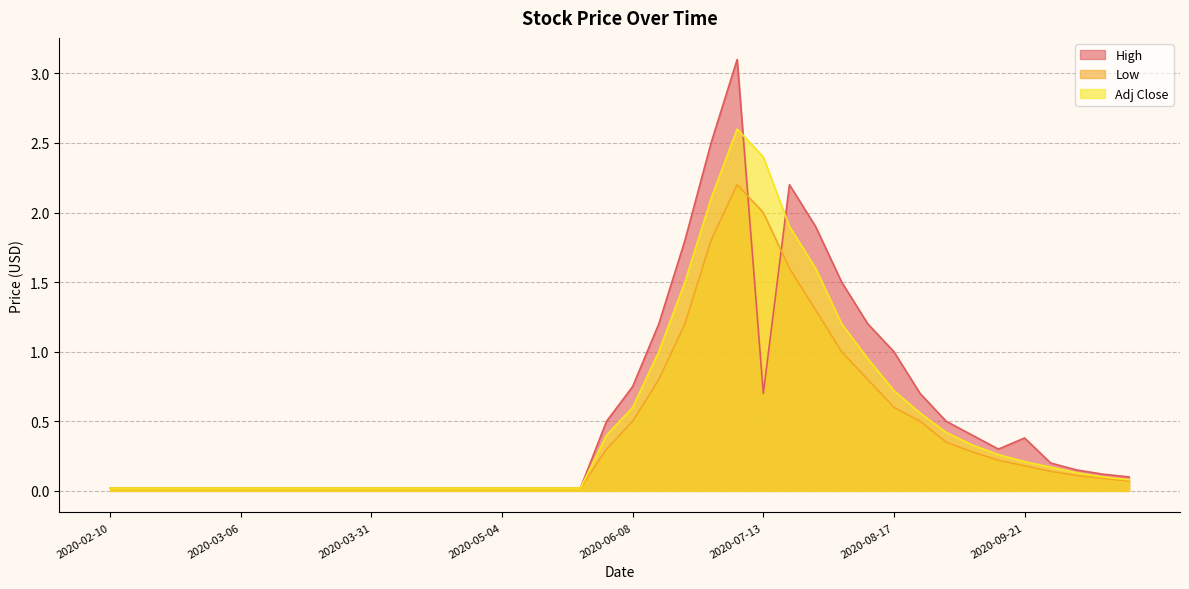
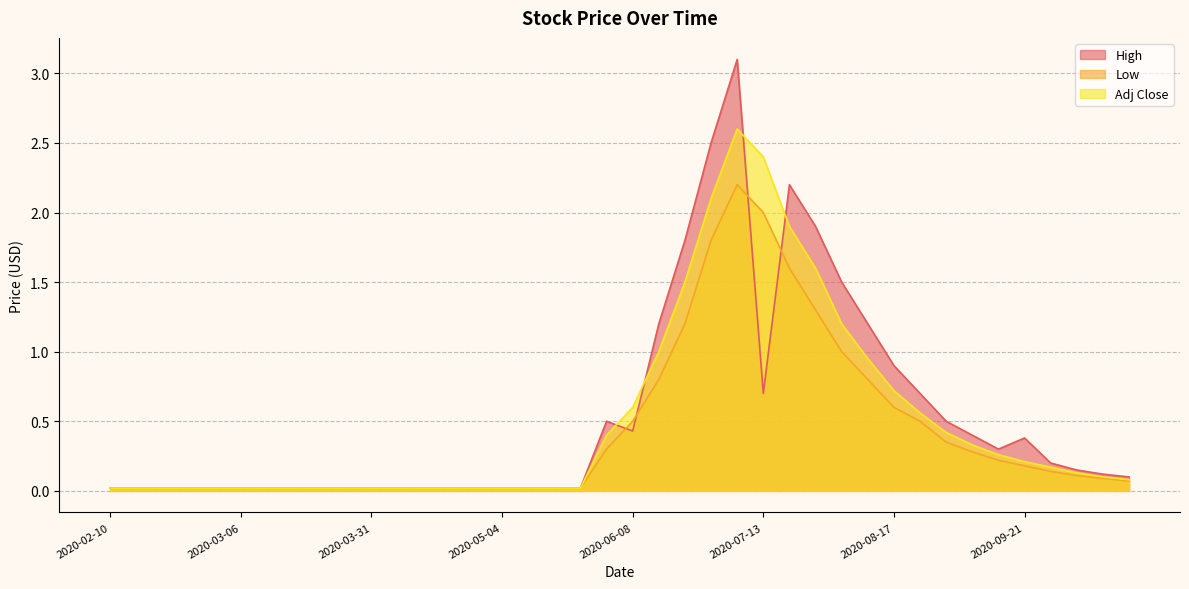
  {
    "High": {
-     "2020-06-08": 0.75,
+     "2020-06-08": 0.43,
      "2020-07-13": 0.70,
-     "2020-08-17": 1.0,
+     "2020-08-17": 0.9,
      "2020-09-21": 0.38
    }
  }
